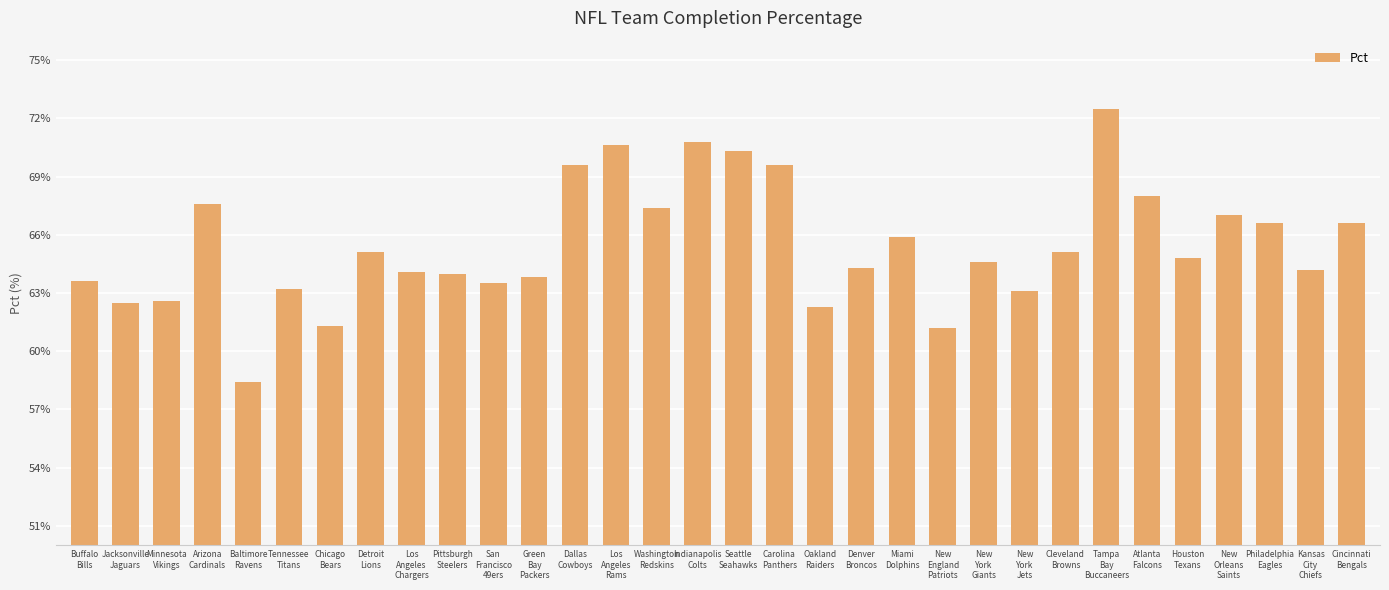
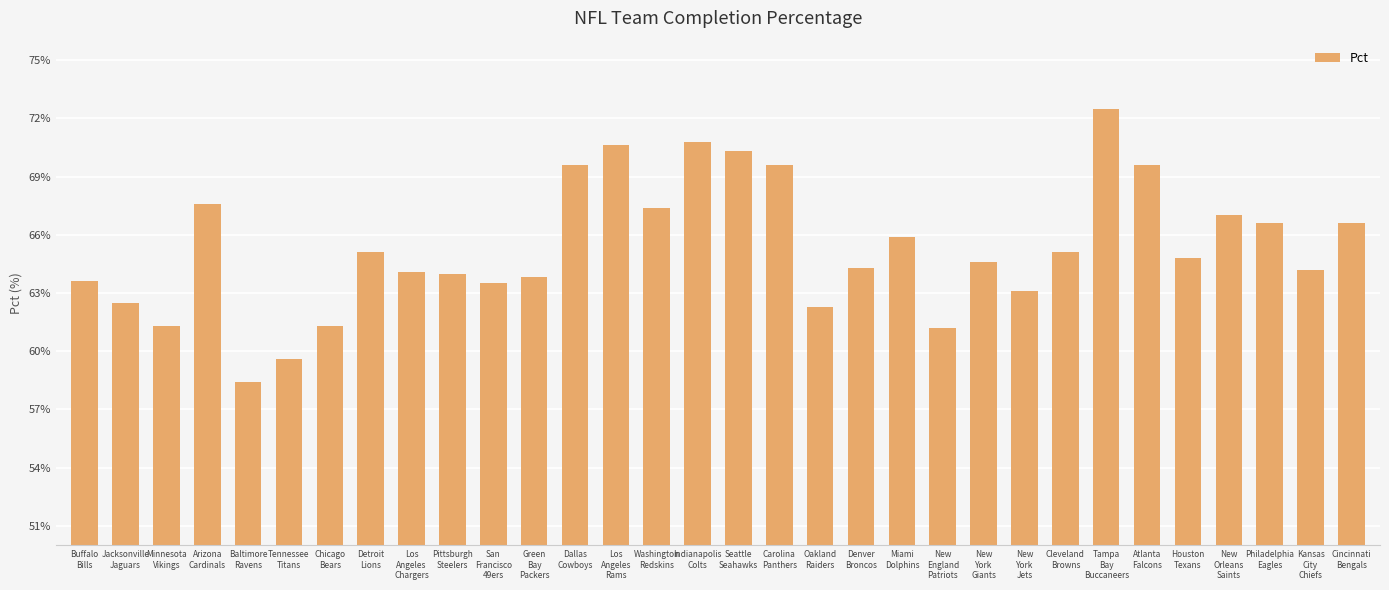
  {
    "Buffalo Bills": "63.6%",
    "Jacksonville Jaguars": "62.5%",
-   "Minnesota Vikings": "62.6%",
+   "Minnesota Vikings": "61.3%",
    "Arizona Cardinals": "67.6%",
    "Baltimore Ravens": "58.4%",
-   "Tennessee Titans": "63.2%",
+   "Tennessee Titans": "59.6%",
    "Chicago Bears": "61.3%",
    "Detroit Lions": "65.1%",
    "Los Angeles Chargers": "64.1%",
    "Pittsburgh Steelers": "64.0%",
    "San Francisco 49ers": "63.5%",
    "Green Bay Packers": "63.8%",
    "Dallas Cowboys": "69.6%",
    "Los Angeles Rams": "70.6%",
    "Washington Redskins": "67.4%",
    "Indianapolis Colts": "70.8%",
    "Seattle Seahawks": "70.3%",
    "Carolina Panthers": "69.6%",
    "Oakland Raiders": "62.3%",
    "Denver Broncos": "64.3%",
    "Miami Dolphins": "65.9%",
    "New England Patriots": "61.2%",
    "New York Giants": "64.6%",
    "New York Jets": "63.1%",
    "Cleveland Browns": "65.1%",
    "Tampa Bay Buccaneers": "72.5%",
-   "Atlanta Falcons": "68.0%",
+   "Atlanta Falcons": "69.6%",
    "Houston Texans": "64.8%",
    "New Orleans Saints": "67.0%",
    "Philadelphia Eagles": "66.6%",
    "Kansas City Chiefs": "64.2%",
    "Cincinnati Bengals": "66.6%"
  }
